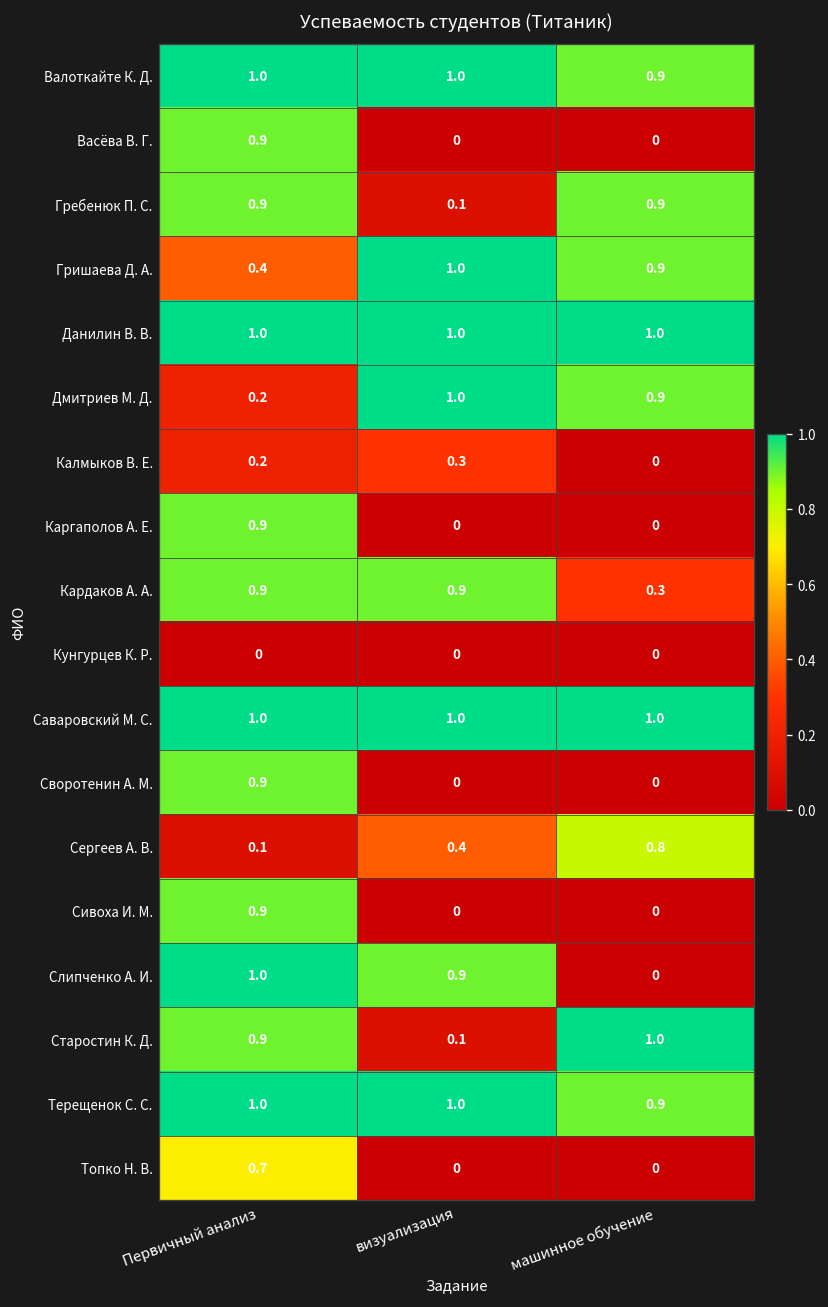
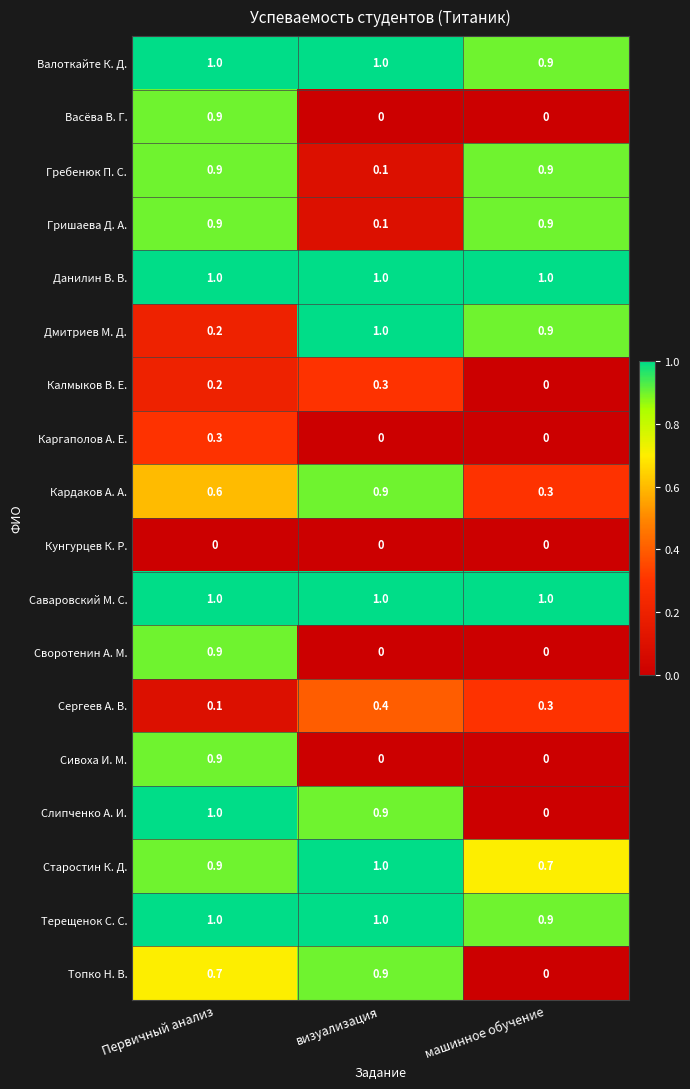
  {
    "Валоткайте К. Д.": {
      "Первичный анализ": 1.0,
      "визуализация": 1.0,
      "машинное обучение": 0.9
    },
    "Васёва В. Г.": {
      "Первичный анализ": 0.9,
      "визуализация": 0,
      "машинное обучение": 0
    },
    "Гребенюк П. С.": {
      "Первичный анализ": 0.9,
      "визуализация": 0.1,
      "машинное обучение": 0.9
    },
    "Гришаева Д. А.": {
-     "Первичный анализ": 0.4,
-     "визуализация": 1.0,
+     "Первичный анализ": 0.9,
+     "визуализация": 0.1,
      "машинное обучение": 0.9
    },
    "Данилин В. В.": {
      "Первичный анализ": 1.0,
      "визуализация": 1.0,
      "машинное обучение": 1.0
    },
    "Дмитриев М. Д.": {
      "Первичный анализ": 0.2,
      "визуализация": 1.0,
      "машинное обучение": 0.9
    },
    "Калмыков В. Е.": {
      "Первичный анализ": 0.2,
      "визуализация": 0.3,
      "машинное обучение": 0
    },
    "Каргаполов А. Е.": {
-     "Первичный анализ": 0.9,
+     "Первичный анализ": 0.3,
      "визуализация": 0,
      "машинное обучение": 0
    },
    "Кардаков А. А.": {
-     "Первичный анализ": 0.9,
+     "Первичный анализ": 0.6,
      "визуализация": 0.9,
      "машинное обучение": 0.3
    },
    "Кунгурцев К. Р.": {
      "Первичный анализ": 0,
      "визуализация": 0,
      "машинное обучение": 0
    },
    "Саваровский М. С.": {
      "Первичный анализ": 1.0,
      "визуализация": 1.0,
      "машинное обучение": 1.0
    },
    "Своротенин А. М.": {
      "Первичный анализ": 0.9,
      "визуализация": 0,
      "машинное обучение": 0
    },
    "Сергеев А. В.": {
      "Первичный анализ": 0.1,
      "визуализация": 0.4,
-     "машинное обучение": 0.8
+     "машинное обучение": 0.3
    },
    "Сивоха И. М.": {
      "Первичный анализ": 0.9,
      "визуализация": 0,
      "машинное обучение": 0
    },
    "Слипченко А. И.": {
      "Первичный анализ": 1.0,
      "визуализация": 0.9,
      "машинное обучение": 0
    },
    "Старостин К. Д.": {
      "Первичный анализ": 0.9,
-     "визуализация": 0.1,
-     "машинное обучение": 1.0
+     "визуализация": 1.0,
+     "машинное обучение": 0.7
    },
    "Терещенок С. С.": {
      "Первичный анализ": 1.0,
      "визуализация": 1.0,
      "машинное обучение": 0.9
    },
    "Топко Н. В.": {
      "Первичный анализ": 0.7,
-     "визуализация": 0,
+     "визуализация": 0.9,
      "машинное обучение": 0
    }
  }
